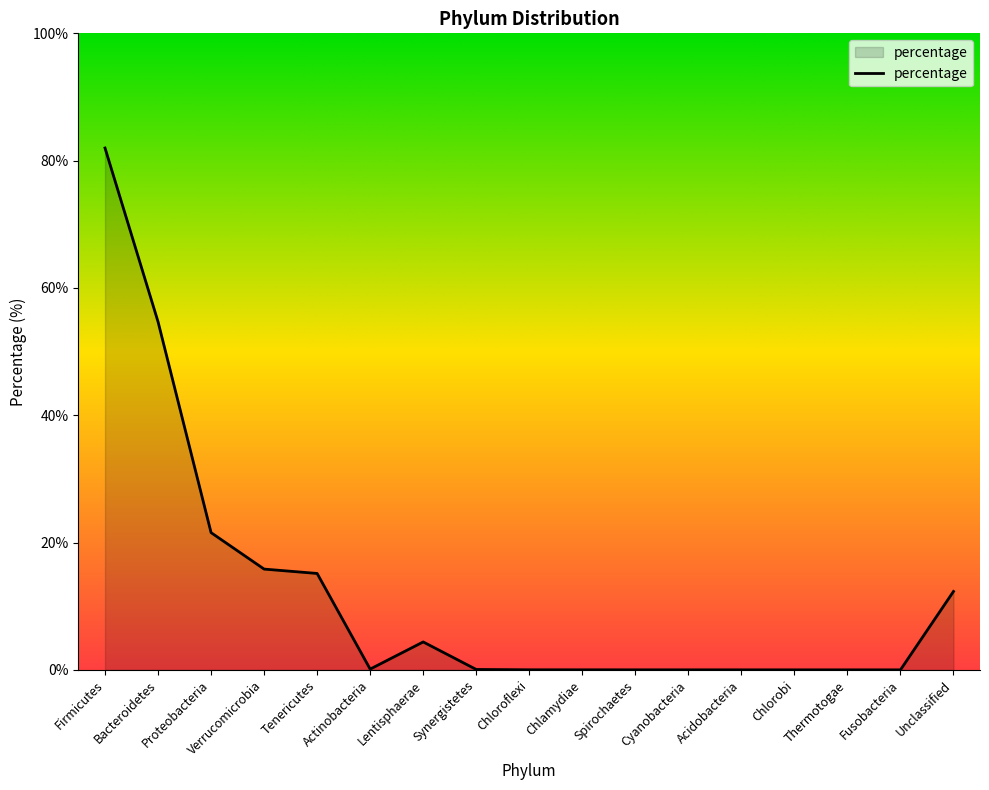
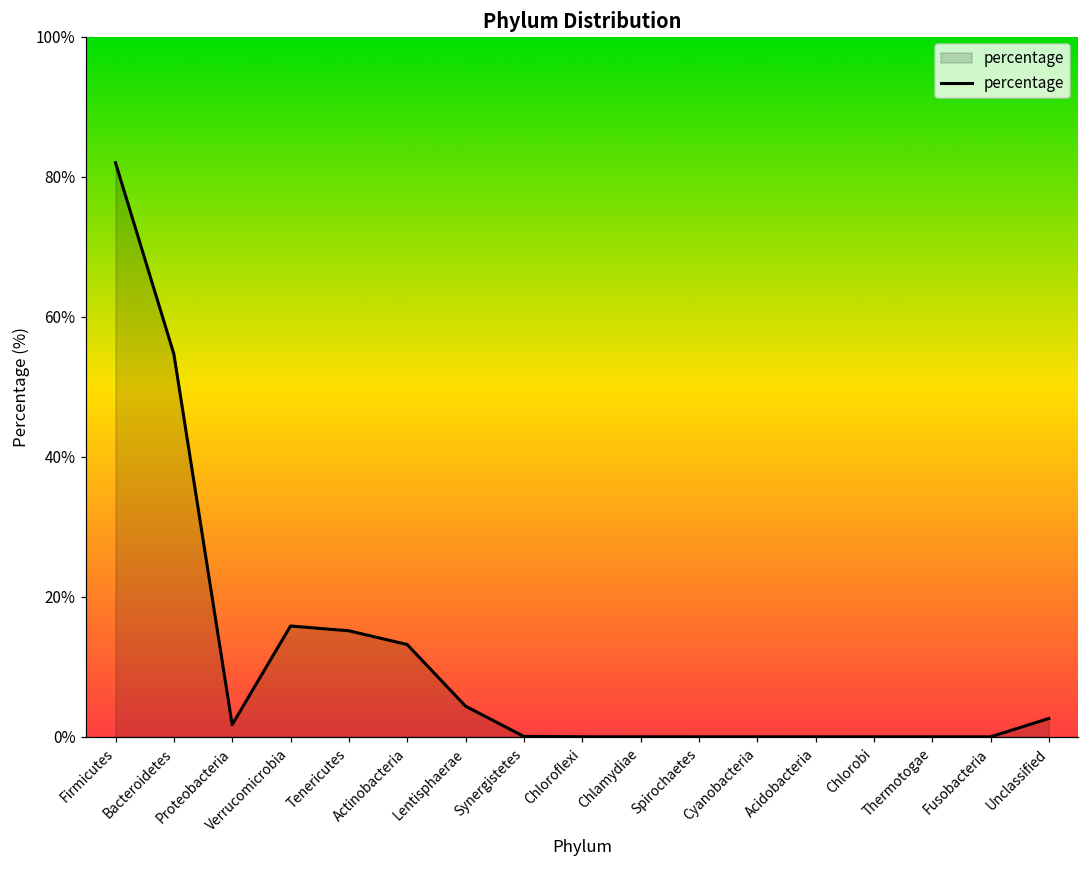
  {
    "Firmicutes": "82%",
    "Bacteroidetes": "55%",
-   "Proteobacteria": "22%",
+   "Proteobacteria": "2%",
    "Verrucomicrobia": "16%",
    "Tenericutes": "15%",
-   "Actinobacteria": "0%",
+   "Actinobacteria": "13%",
    "Lentisphaerae": "4%",
    "Synergistetes": "0%",
    "Chloroflexi": "0%",
    "Chlamydiae": "0%",
    "Spirochaetes": "0%",
    "Cyanobacteria": "0%",
    "Acidobacteria": "0%",
    "Chlorobi": "0%",
    "Thermotogae": "0%",
    "Fusobacteria": "0%",
-   "Unclassified": "12%"
+   "Unclassified": "3%"
  }
